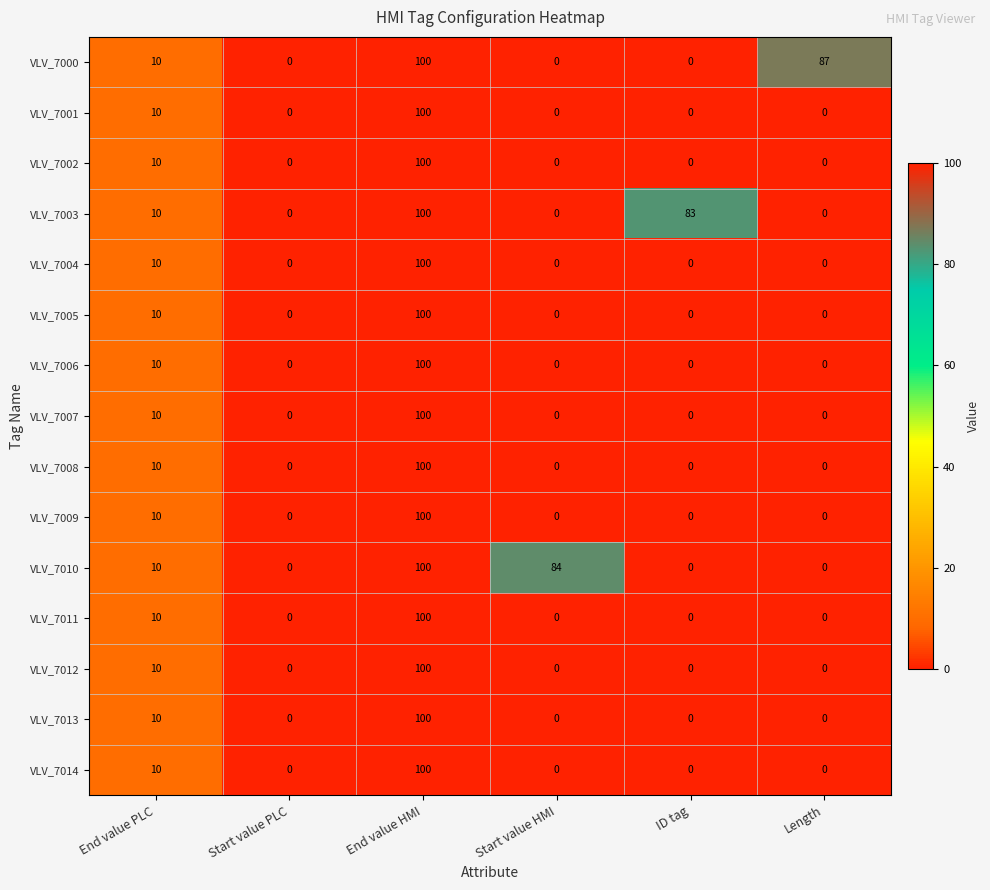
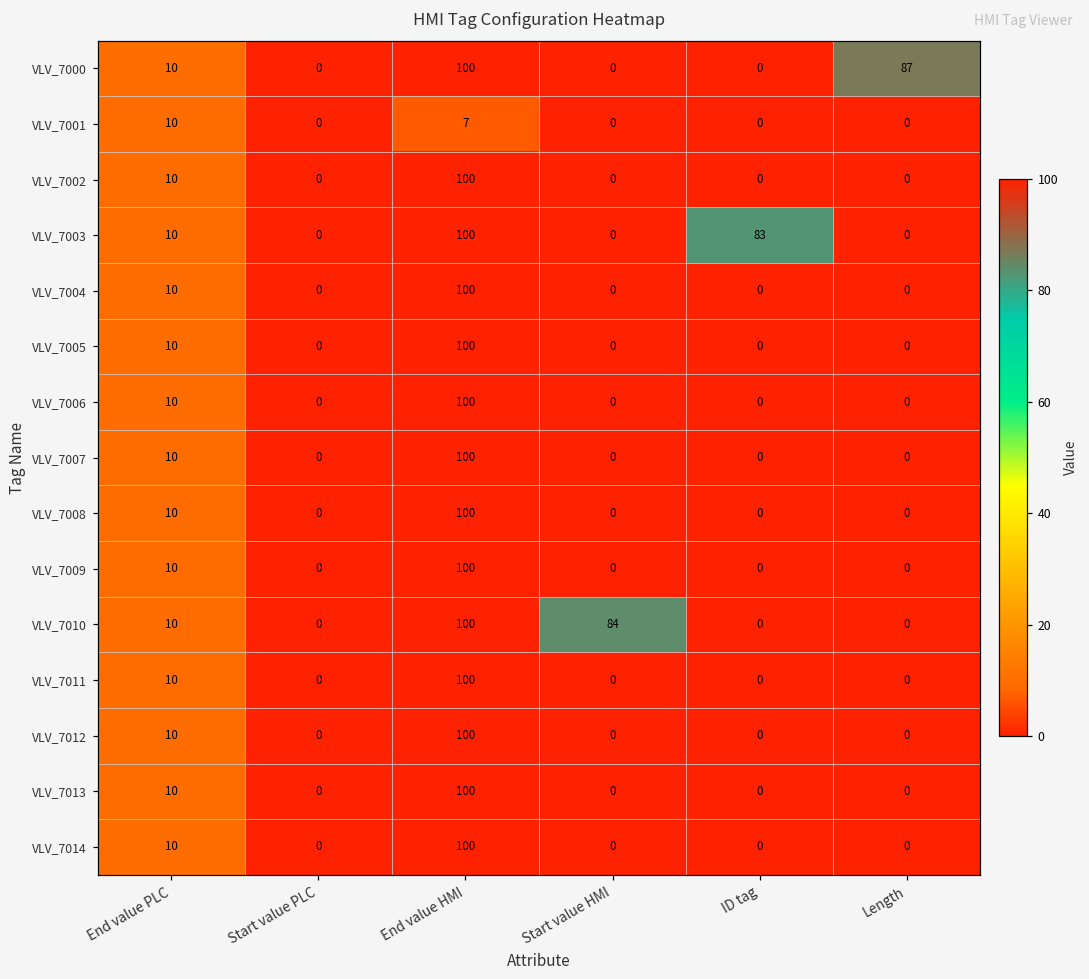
  {
    "VLV_7000": {
      "End value PLC": 10,
      "Start value PLC": 0,
      "End value HMI": 100,
      "Start value HMI": 0,
      "ID tag": 0,
      "Length": 87
    },
    "VLV_7001": {
      "End value PLC": 10,
      "Start value PLC": 0,
-     "End value HMI": 100,
+     "End value HMI": 7,
      "Start value HMI": 0,
      "ID tag": 0,
      "Length": 0
    },
    "VLV_7002": {
      "End value PLC": 10,
      "Start value PLC": 0,
      "End value HMI": 100,
      "Start value HMI": 0,
      "ID tag": 0,
      "Length": 0
    },
    "VLV_7003": {
      "End value PLC": 10,
      "Start value PLC": 0,
      "End value HMI": 100,
      "Start value HMI": 0,
      "ID tag": 83,
      "Length": 0
    },
    "VLV_7004": {
      "End value PLC": 10,
      "Start value PLC": 0,
      "End value HMI": 100,
      "Start value HMI": 0,
      "ID tag": 0,
      "Length": 0
    },
    "VLV_7005": {
      "End value PLC": 10,
      "Start value PLC": 0,
      "End value HMI": 100,
      "Start value HMI": 0,
      "ID tag": 0,
      "Length": 0
    },
    "VLV_7006": {
      "End value PLC": 10,
      "Start value PLC": 0,
      "End value HMI": 100,
      "Start value HMI": 0,
      "ID tag": 0,
      "Length": 0
    },
    "VLV_7007": {
      "End value PLC": 10,
      "Start value PLC": 0,
      "End value HMI": 100,
      "Start value HMI": 0,
      "ID tag": 0,
      "Length": 0
    },
    "VLV_7008": {
      "End value PLC": 10,
      "Start value PLC": 0,
      "End value HMI": 100,
      "Start value HMI": 0,
      "ID tag": 0,
      "Length": 0
    },
    "VLV_7009": {
      "End value PLC": 10,
      "Start value PLC": 0,
      "End value HMI": 100,
      "Start value HMI": 0,
      "ID tag": 0,
      "Length": 0
    },
    "VLV_7010": {
      "End value PLC": 10,
      "Start value PLC": 0,
      "End value HMI": 100,
      "Start value HMI": 84,
      "ID tag": 0,
      "Length": 0
    },
    "VLV_7011": {
      "End value PLC": 10,
      "Start value PLC": 0,
      "End value HMI": 100,
      "Start value HMI": 0,
      "ID tag": 0,
      "Length": 0
    },
    "VLV_7012": {
      "End value PLC": 10,
      "Start value PLC": 0,
      "End value HMI": 100,
      "Start value HMI": 0,
      "ID tag": 0,
      "Length": 0
    },
    "VLV_7013": {
      "End value PLC": 10,
      "Start value PLC": 0,
      "End value HMI": 100,
      "Start value HMI": 0,
      "ID tag": 0,
      "Length": 0
    },
    "VLV_7014": {
      "End value PLC": 10,
      "Start value PLC": 0,
      "End value HMI": 100,
      "Start value HMI": 0,
      "ID tag": 0,
      "Length": 0
    }
  }
